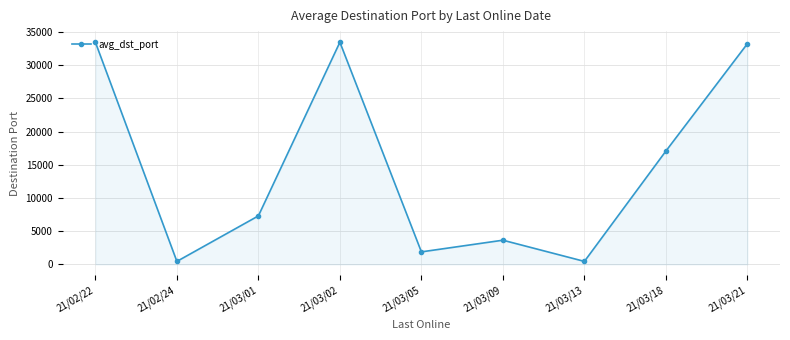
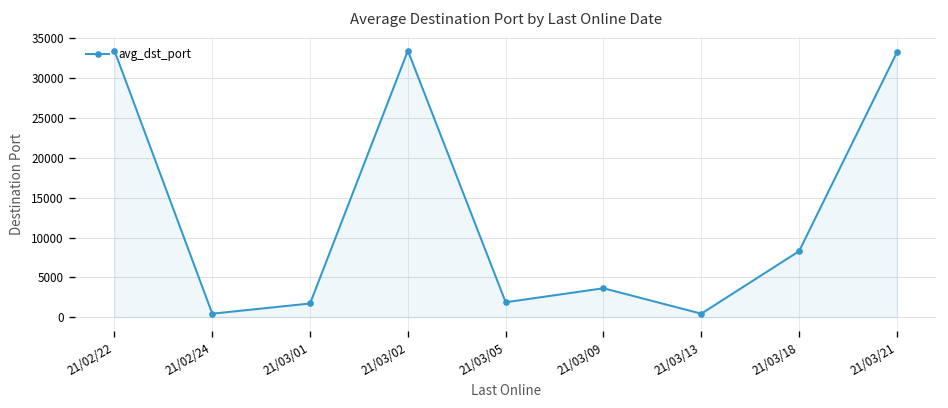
  {
    "21/02/22": 33000,
    "21/02/24": 0,
-   "21/03/01": 7000,
+   "21/03/01": 2000,
    "21/03/02": 33000,
    "21/03/05": 2000,
    "21/03/09": 4000,
    "21/03/13": 0,
-   "21/03/18": 17000,
+   "21/03/18": 8000,
    "21/03/21": 33000
  }
